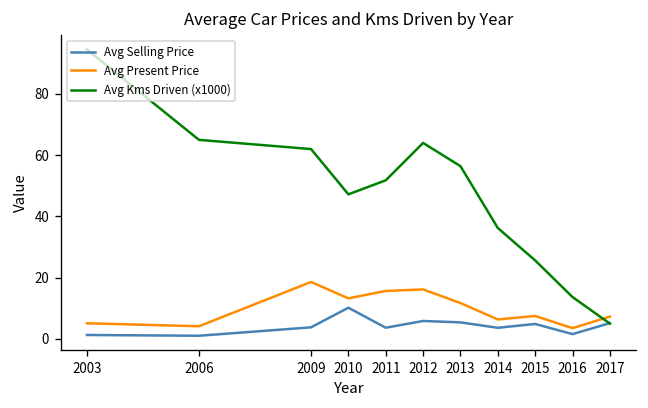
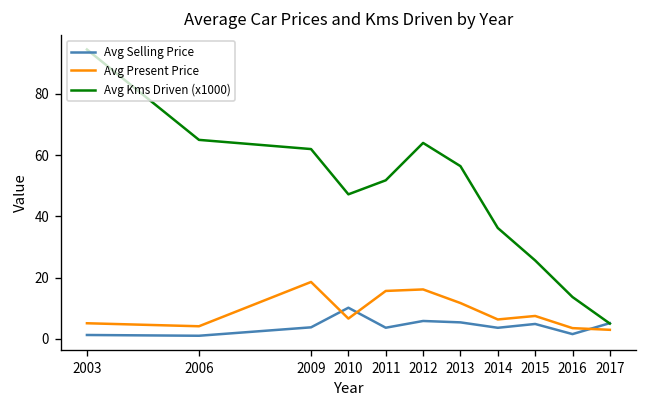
  {
    "Avg Selling Price": {
      "2003": 1,
      "2006": 1,
      "2009": 4,
      "2010": 10,
      "2011": 4,
      "2012": 6,
      "2013": 5,
      "2014": 4,
      "2015": 5,
      "2016": 2
    },
    "Avg Present Price": {
      "2003": 5,
      "2006": 4,
      "2009": 19,
-     "2010": 13,
+     "2010": 7,
      "2011": 16,
      "2012": 16,
      "2013": 12,
      "2014": 6,
      "2015": 8,
      "2016": 4,
-     "2017": 7
+     "2017": 3
    },
    "Avg Kms Driven (x1000)": {
      "2006": 65,
      "2009": 62,
      "2010": 47,
      "2011": 52,
      "2012": 64,
      "2013": 56,
      "2014": 36,
      "2015": 26,
      "2016": 14
    }
  }
